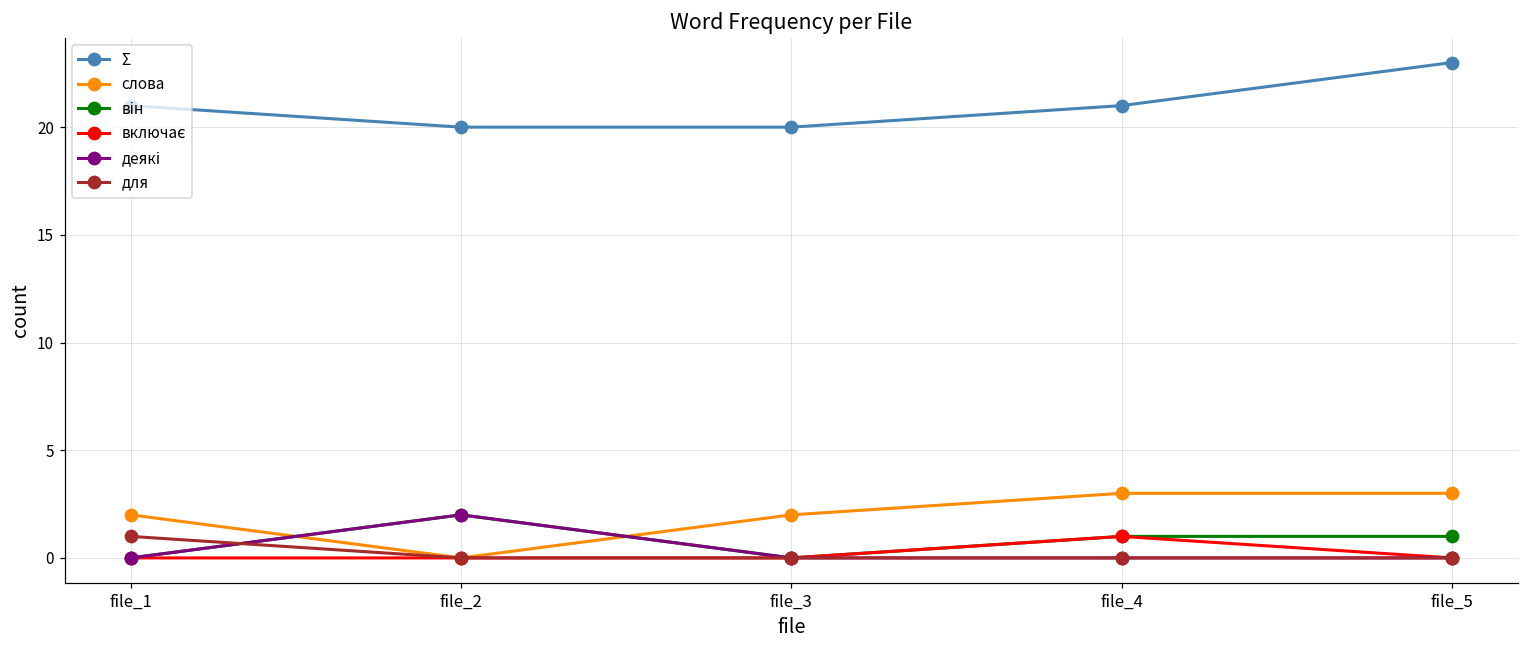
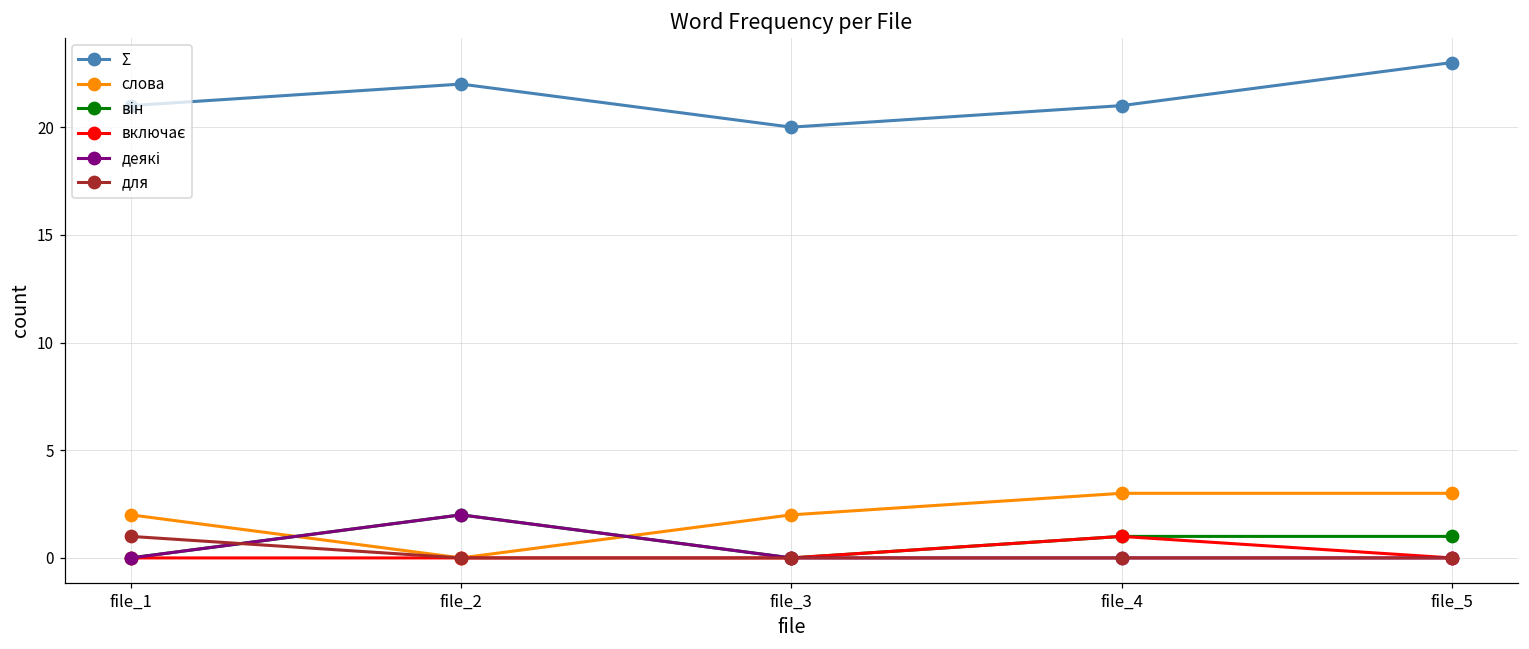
  {
    "Σ": {
-     "file_2": 20,
+     "file_2": 22,
      "file_3": 20,
      "file_4": 21,
      "file_5": 23
    },
    "слова": {
      "file_1": 2,
      "file_3": 2,
      "file_4": 3,
      "file_5": 3
    },
    "він": {
      "file_5": 1
    },
    "для": {
      "file_1": 1
    }
  }
